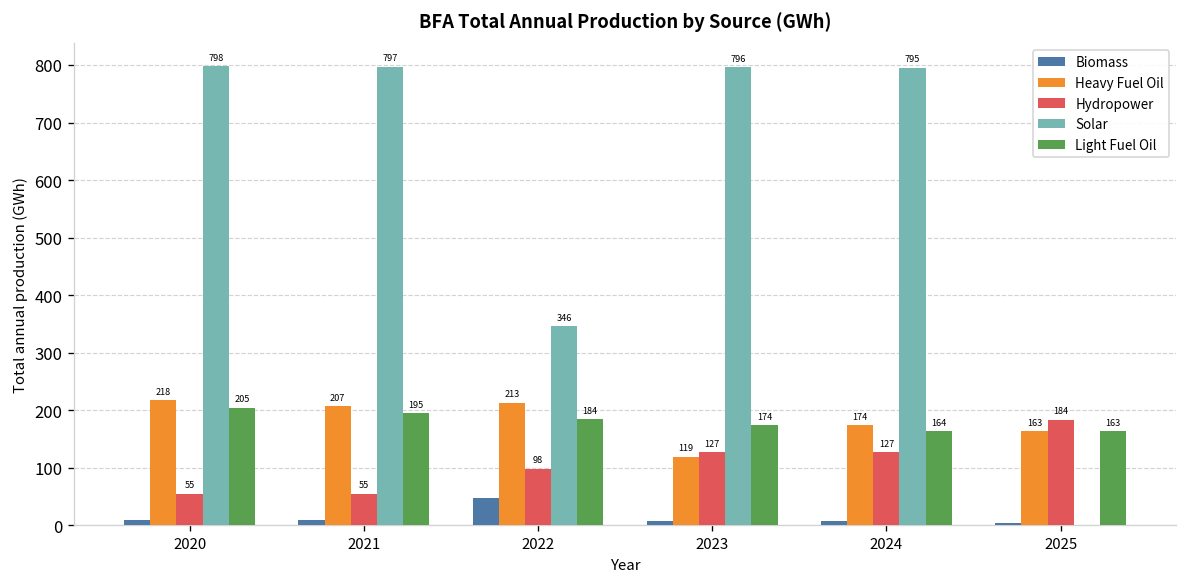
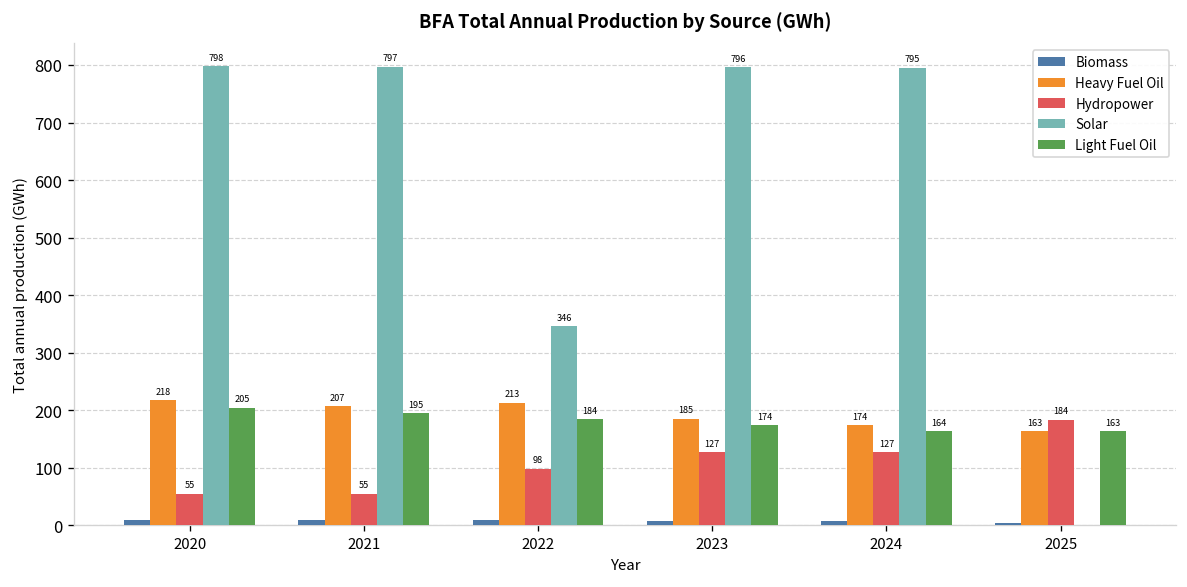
  {
    "Biomass": {
      "2020": 10,
      "2021": 10,
-     "2022": 50,
+     "2022": 10,
      "2023": 10,
      "2024": 10
    },
    "Heavy Fuel Oil": {
      "2020": 218,
      "2021": 207,
      "2022": 213,
-     "2023": 119,
+     "2023": 185,
      "2024": 174,
      "2025": 163
    },
    "Hydropower": {
      "2020": 55,
      "2021": 55,
      "2022": 98,
      "2023": 127,
      "2024": 127,
      "2025": 184
    },
    "Solar": {
      "2020": 798,
      "2021": 797,
      "2022": 346,
      "2023": 796,
      "2024": 795
    },
    "Light Fuel Oil": {
      "2020": 205,
      "2021": 195,
      "2022": 184,
      "2023": 174,
      "2024": 164,
      "2025": 163
    }
  }
